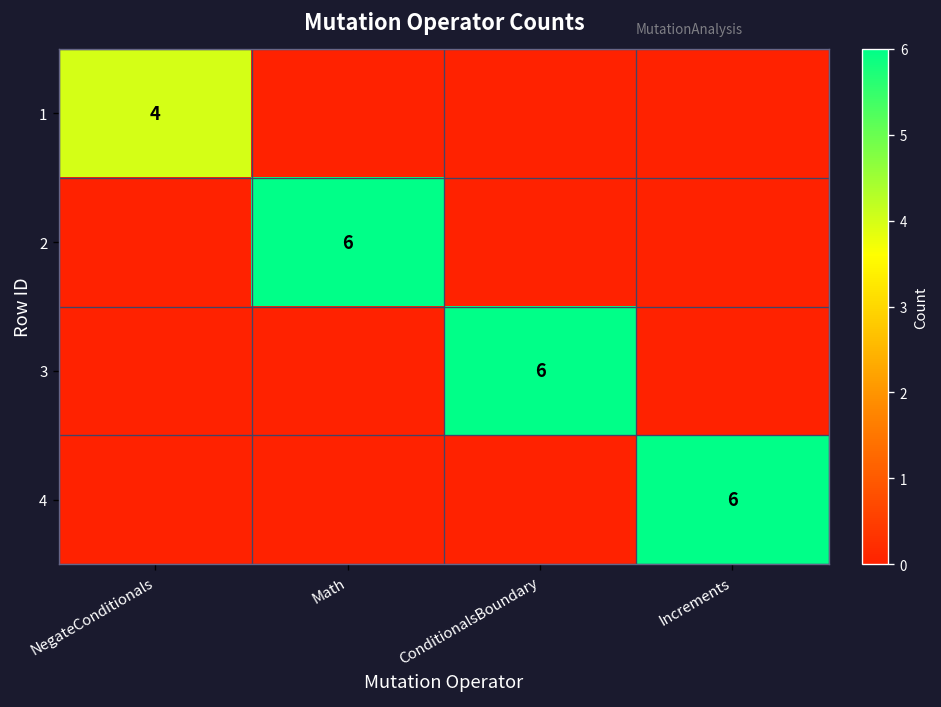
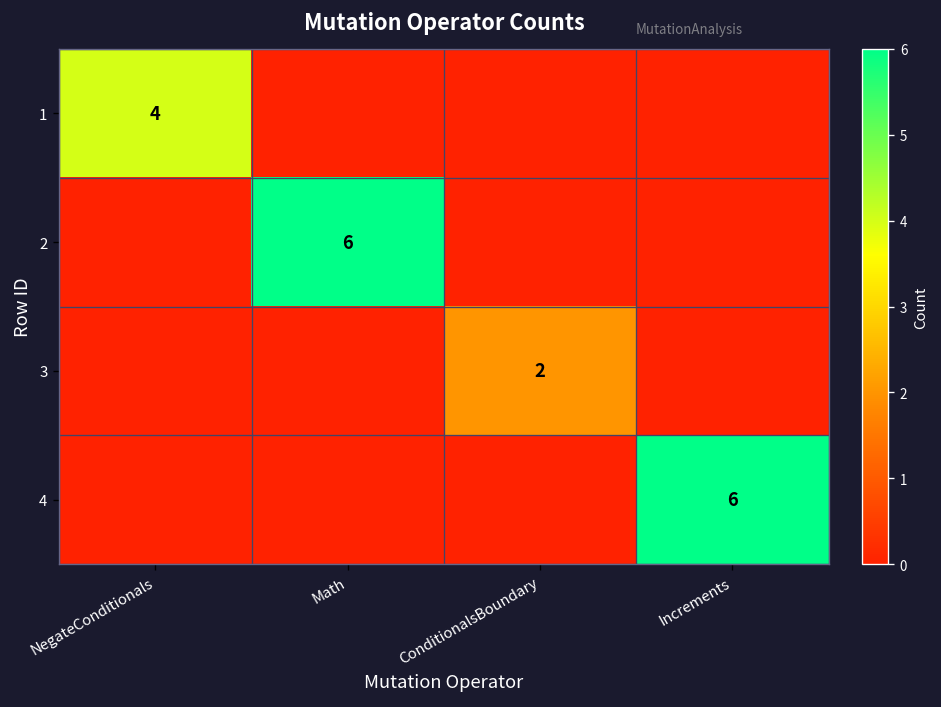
  {
    "1": {
      "NegateConditionals": 4
    },
    "2": {
      "Math": 6
    },
    "3": {
-     "ConditionalsBoundary": 6
+     "ConditionalsBoundary": 2
    },
    "4": {
      "Increments": 6
    }
  }
